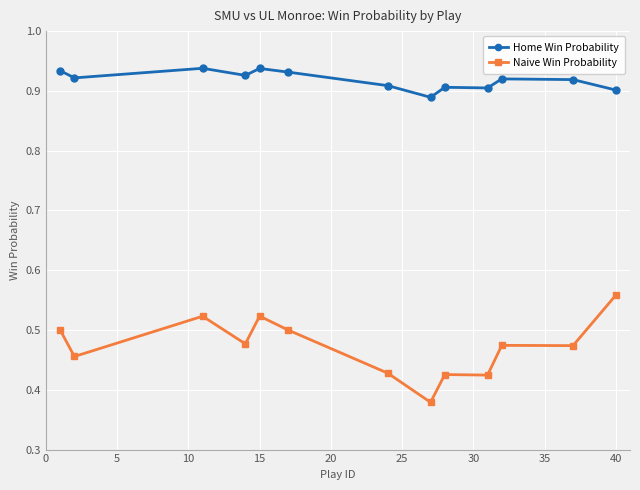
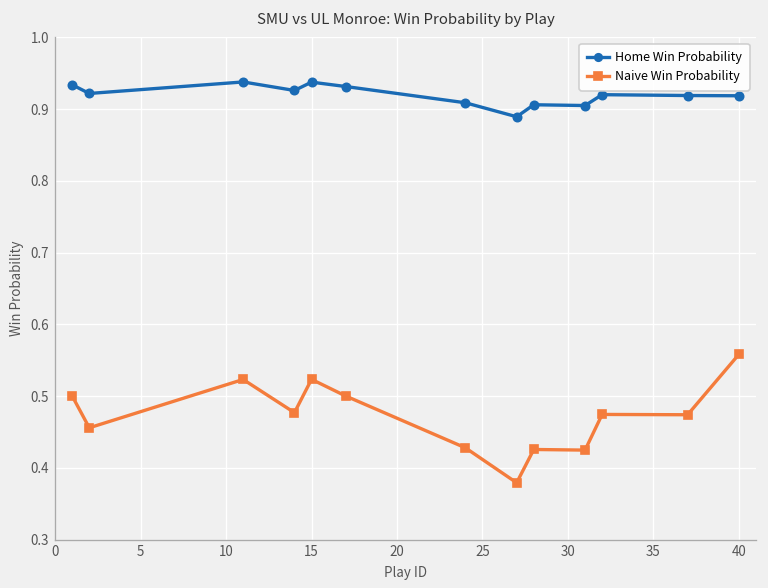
  {
    "Home Win Probability": {
      "15": 0.94,
-     "40": 0.90
+     "40": 0.92
    },
    "Naive Win Probability": {
      "15": 0.52,
      "40": 0.56
    }
  }
